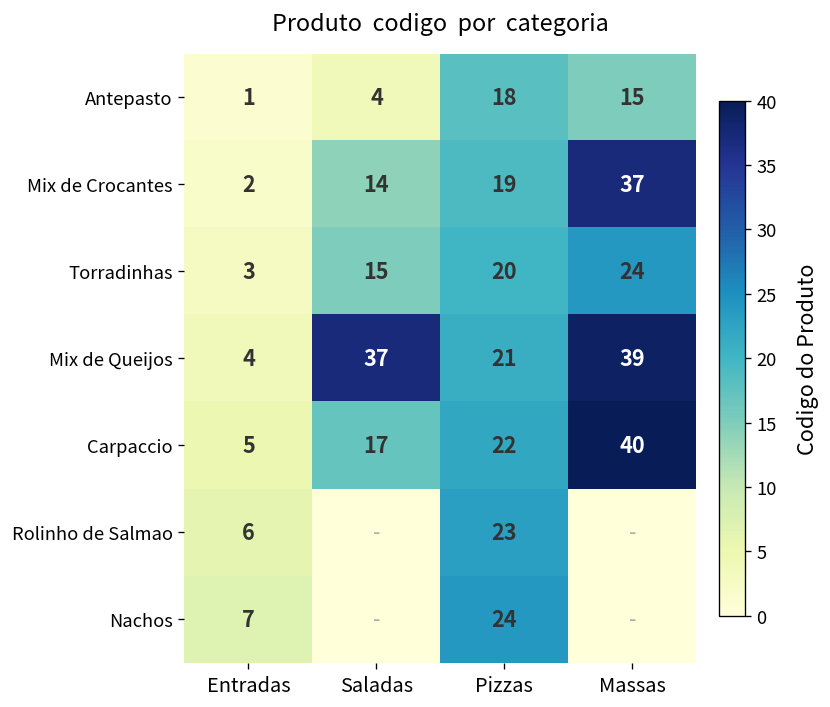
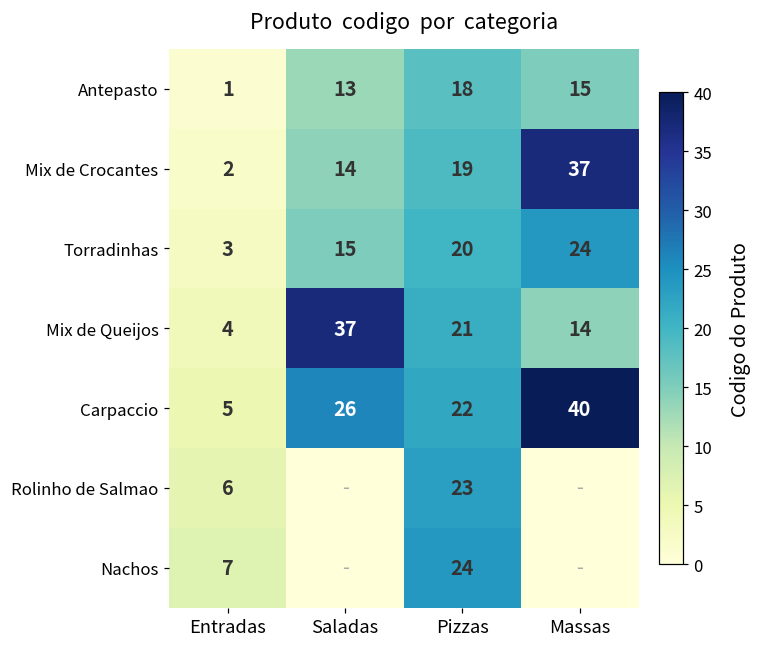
  {
    "Antepasto": {
      "Entradas": 1,
-     "Saladas": 4,
+     "Saladas": 13,
      "Pizzas": 18,
      "Massas": 15
    },
    "Mix de Crocantes": {
      "Entradas": 2,
      "Saladas": 14,
      "Pizzas": 19,
      "Massas": 37
    },
    "Torradinhas": {
      "Entradas": 3,
      "Saladas": 15,
      "Pizzas": 20,
      "Massas": 24
    },
    "Mix de Queijos": {
      "Entradas": 4,
      "Saladas": 37,
      "Pizzas": 21,
-     "Massas": 39
+     "Massas": 14
    },
    "Carpaccio": {
      "Entradas": 5,
-     "Saladas": 17,
+     "Saladas": 26,
      "Pizzas": 22,
      "Massas": 40
    },
    "Rolinho de Salmao": {
      "Entradas": 6,
      "Pizzas": 23
    },
    "Nachos": {
      "Entradas": 7,
      "Pizzas": 24
    }
  }
